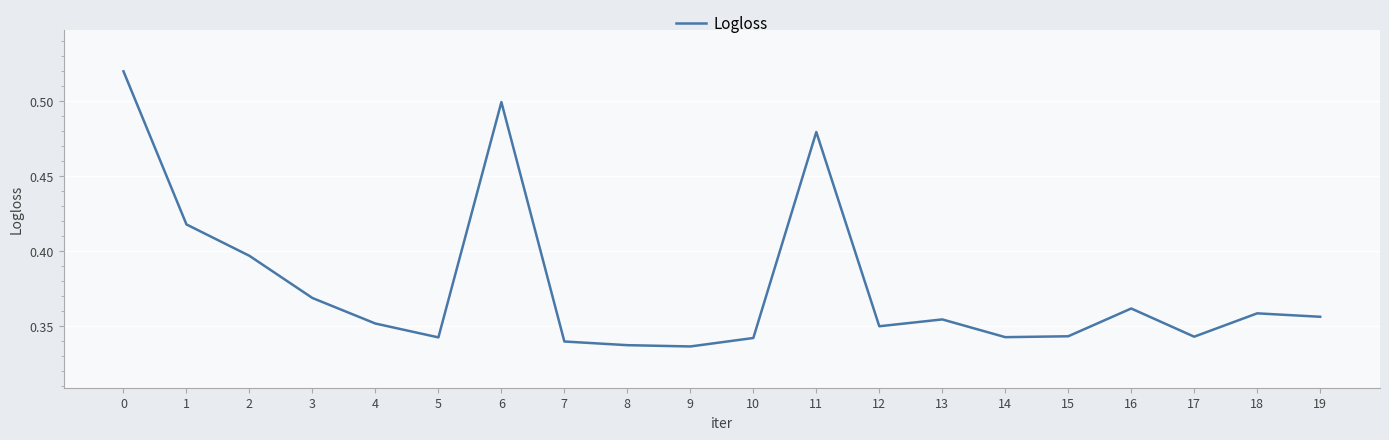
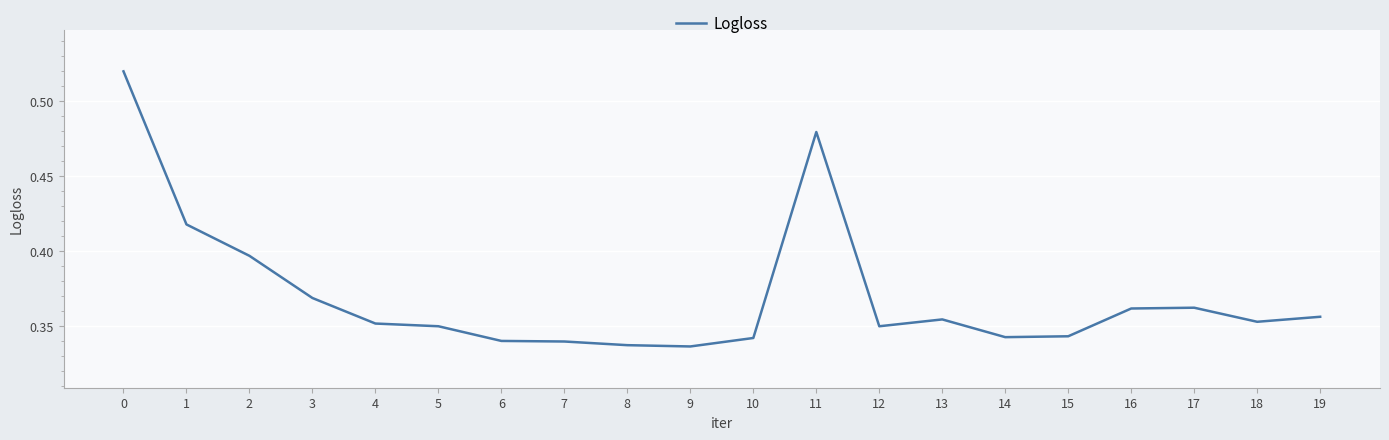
  {
    "0": 0.520,
    "1": 0.418,
    "2": 0.397,
    "3": 0.369,
    "4": 0.352,
-   "5": 0.343,
-   "6": 0.500,
+   "5": 0.350,
+   "6": 0.340,
    "7": 0.340,
    "8": 0.337,
    "9": 0.337,
    "10": 0.342,
    "11": 0.480,
    "12": 0.350,
    "13": 0.355,
    "14": 0.343,
    "15": 0.343,
    "16": 0.362,
-   "17": 0.343,
-   "18": 0.359,
+   "17": 0.362,
+   "18": 0.353,
    "19": 0.356
  }
